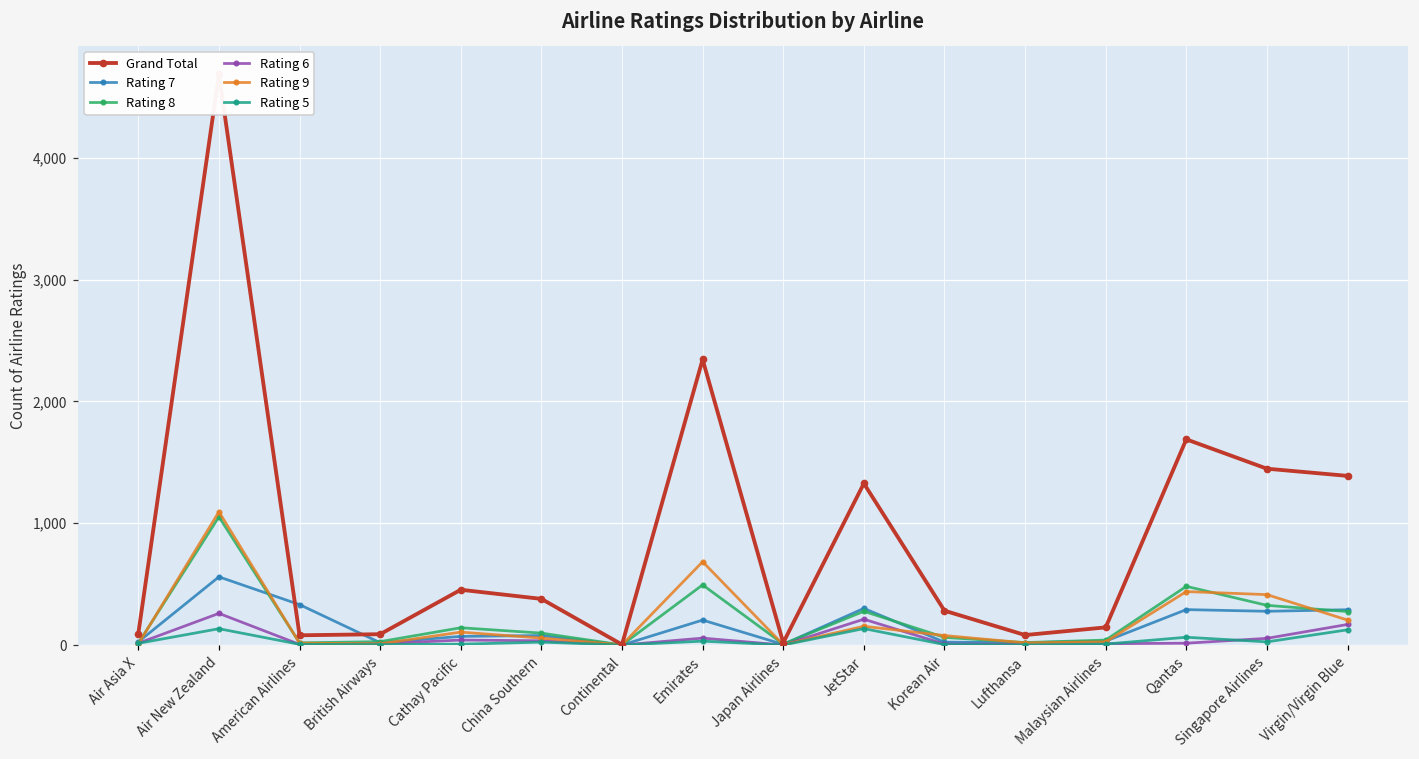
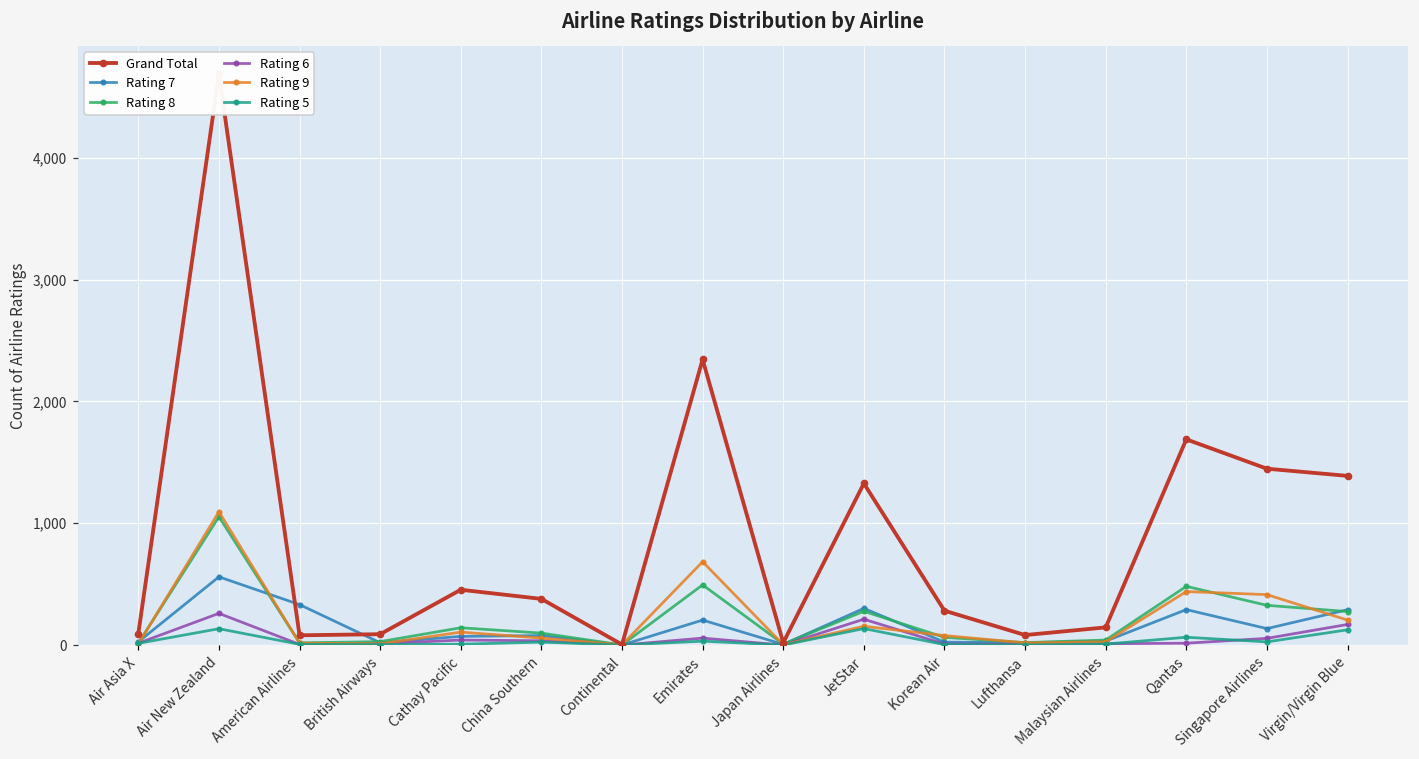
  {
    "Grand Total": {
      "Air Asia X": "90",
      "American Airlines": "80",
      "British Airways": "90",
      "Cathay Pacific": "450",
      "China Southern": "380",
      "Emirates": "2,350",
      "JetStar": "1,330",
      "Korean Air": "280",
      "Lufthansa": "80",
      "Malaysian Airlines": "150",
      "Qantas": "1,690",
      "Singapore Airlines": "1,450",
      "Virgin/Virgin Blue": "1,390"
    },
    "Rating 7": {
      "Air New Zealand": "560",
      "American Airlines": "330",
      "Cathay Pacific": "70",
      "Emirates": "210",
      "JetStar": "300",
      "Qantas": "290",
-     "Singapore Airlines": "280"
+     "Singapore Airlines": "140"
    },
    "Rating 6": {
      "Air New Zealand": "260",
      "Cathay Pacific": "40",
      "Emirates": "60",
      "JetStar": "210",
      "Qantas": "20",
      "Singapore Airlines": "60",
      "Virgin/Virgin Blue": "170"
    },
    "Rating 9": {
      "Air New Zealand": "1,090",
      "Cathay Pacific": "110",
      "Emirates": "680",
      "Qantas": "440",
      "Singapore Airlines": "410",
      "Virgin/Virgin Blue": "210"
    }
  }
